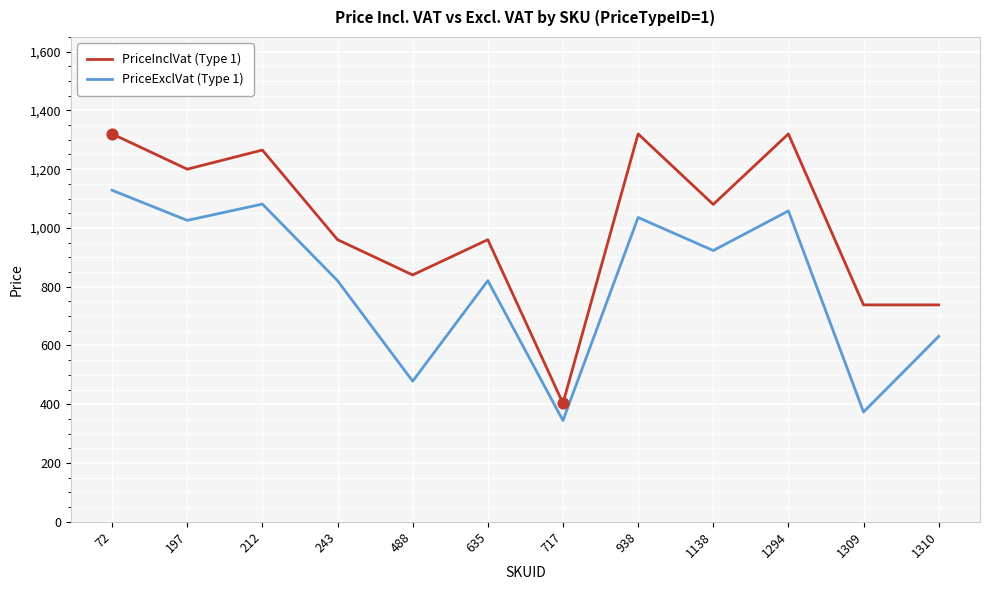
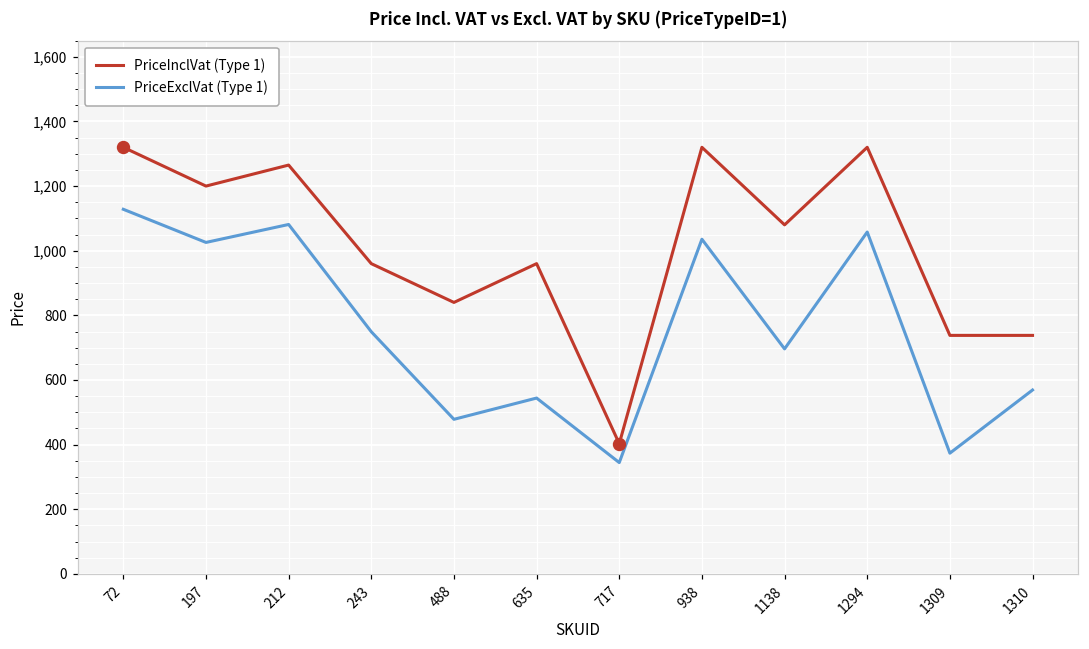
  {
    "PriceExclVat (Type 1)": {
      "72": "1,130",
      "197": "1,030",
      "212": "1,080",
-     "243": "820",
+     "243": "750",
      "488": "480",
-     "635": "820",
+     "635": "540",
      "717": "340",
      "938": "1,040",
-     "1138": "920",
+     "1138": "700",
      "1294": "1,060",
      "1309": "370",
-     "1310": "630"
+     "1310": "570"
    }
  }
